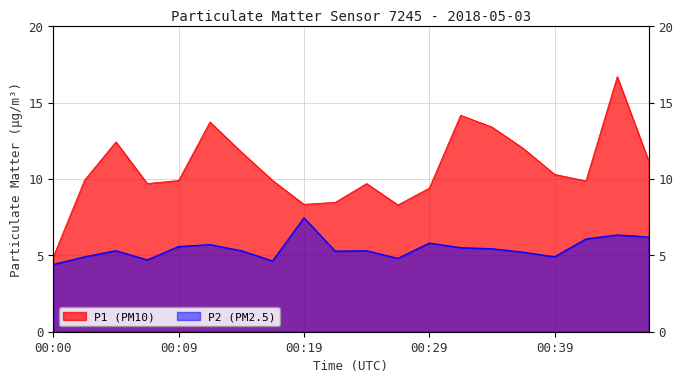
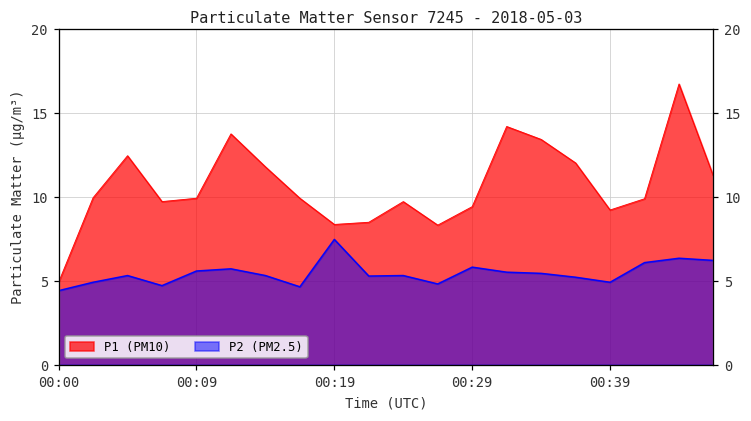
  {
    "P1 (PM10)": {
      "00:00": 4.9,
      "00:09": 9.9,
      "00:19": 8.3,
      "00:29": 9.4,
-     "00:39": 10.3
+     "00:39": 9.2
    },
    "P2 (PM2.5)": {
      "00:00": 4.4,
      "00:09": 5.6,
      "00:19": 7.5,
      "00:29": 5.8,
      "00:39": 4.9
    }
  }
